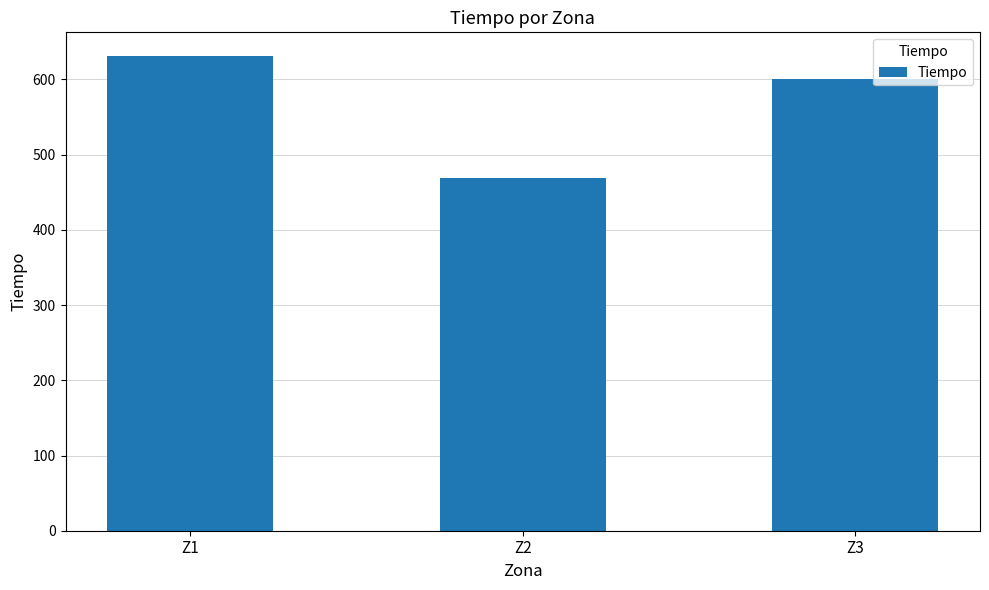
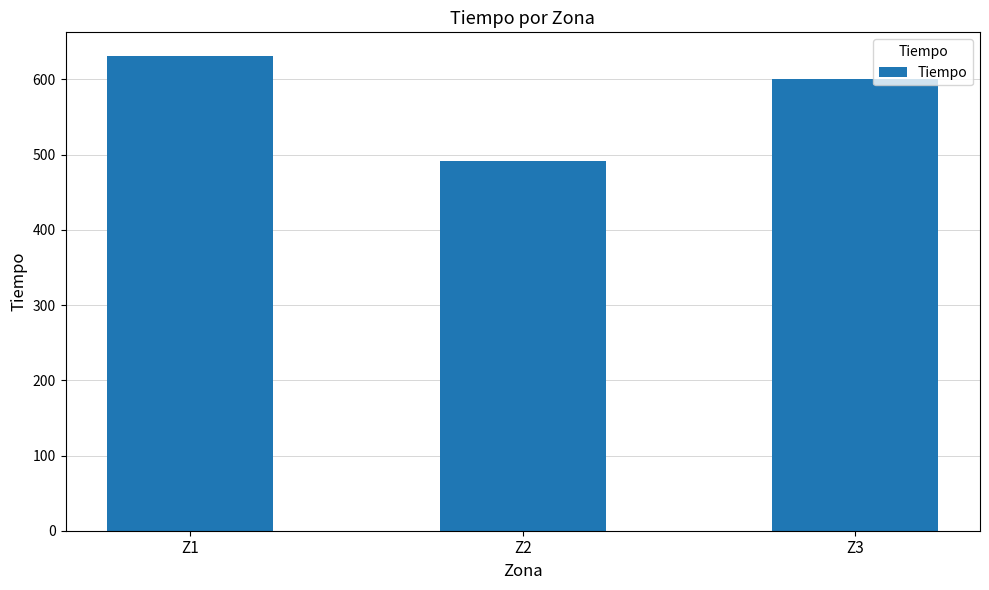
  {
    "Z1": 630,
-   "Z2": 470,
+   "Z2": 490,
    "Z3": 600
  }
